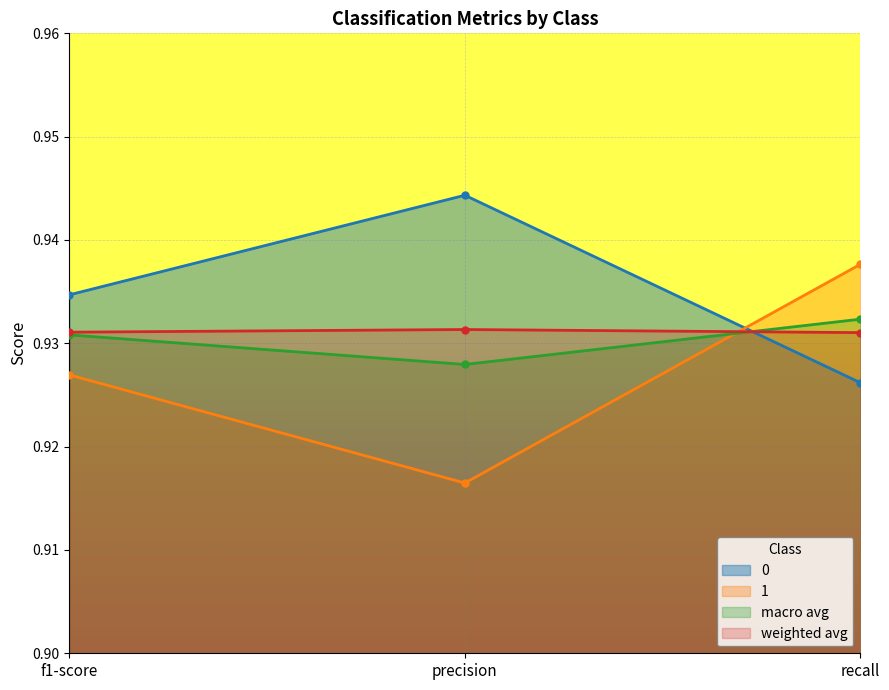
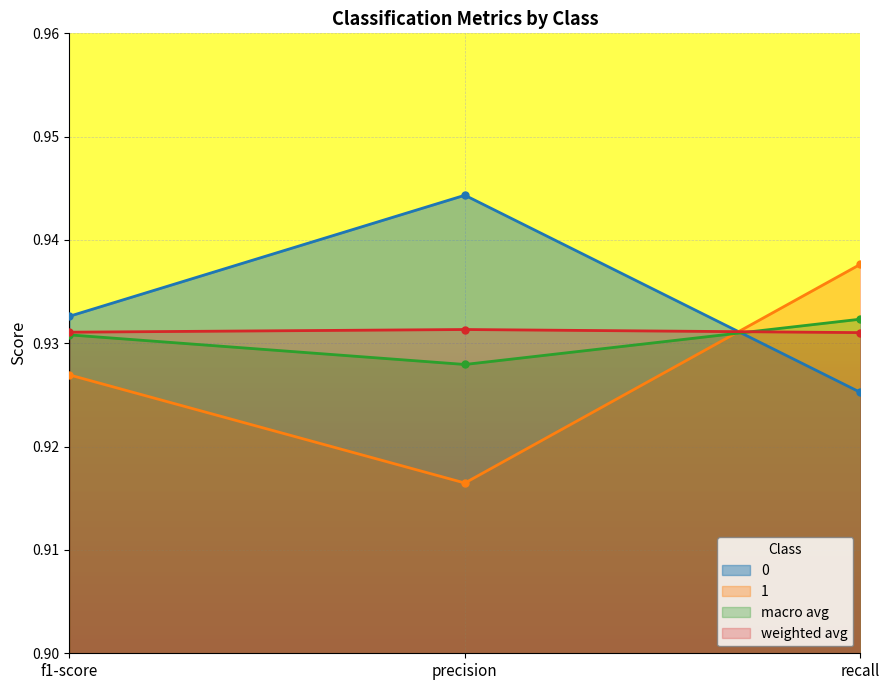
  {
    "0": {
-     "f1-score": 0.9347,
+     "f1-score": 0.9326,
      "precision": 0.9443,
-     "recall": 0.9262
+     "recall": 0.9253
    },
    "macro avg": {
      "f1-score": 0.9308,
      "precision": 0.9280,
      "recall": 0.9323
    }
  }
